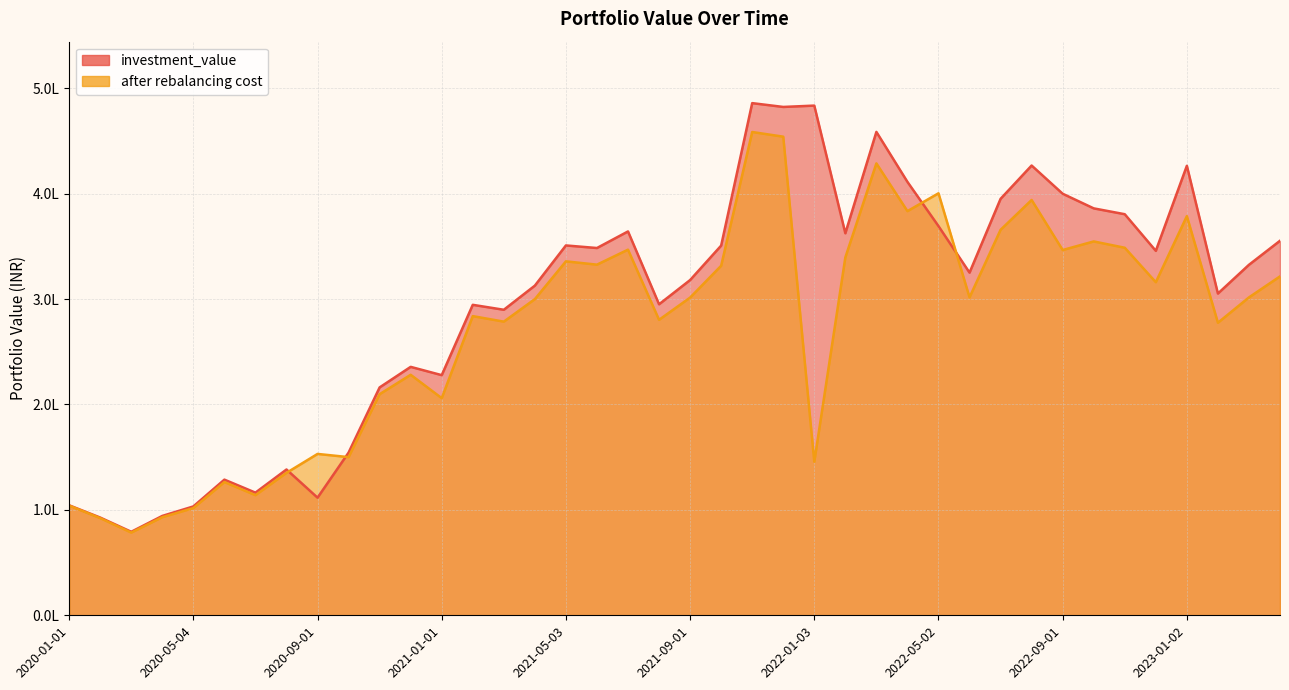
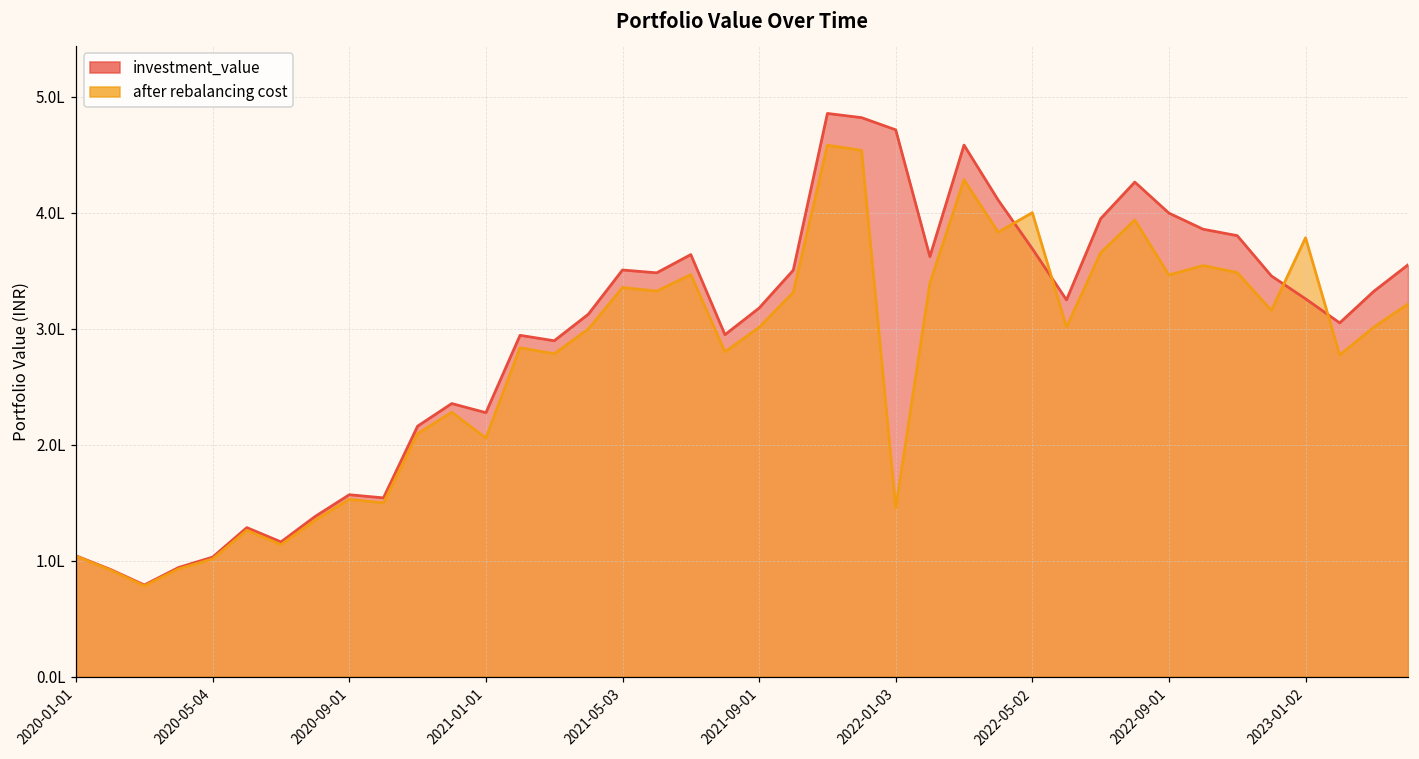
  {
    "investment_value": {
-     "2020-09-01": "1.12L",
+     "2020-09-01": "1.57L",
      "2021-01-01": "2.28L",
      "2021-05-03": "3.51L",
      "2021-09-01": "3.18L",
-     "2022-01-03": "4.83L",
+     "2022-01-03": "4.72L",
      "2022-05-02": "3.69L",
      "2022-09-01": "4.00L",
-     "2023-01-02": "4.26L"
+     "2023-01-02": "3.26L"
    },
    "after rebalancing cost": {
      "2020-09-01": "1.53L",
      "2021-01-01": "2.06L",
      "2021-05-03": "3.36L",
      "2021-09-01": "3.01L",
      "2022-01-03": "1.46L",
      "2022-05-02": "4.00L",
      "2022-09-01": "3.46L",
      "2023-01-02": "3.79L"
    }
  }
